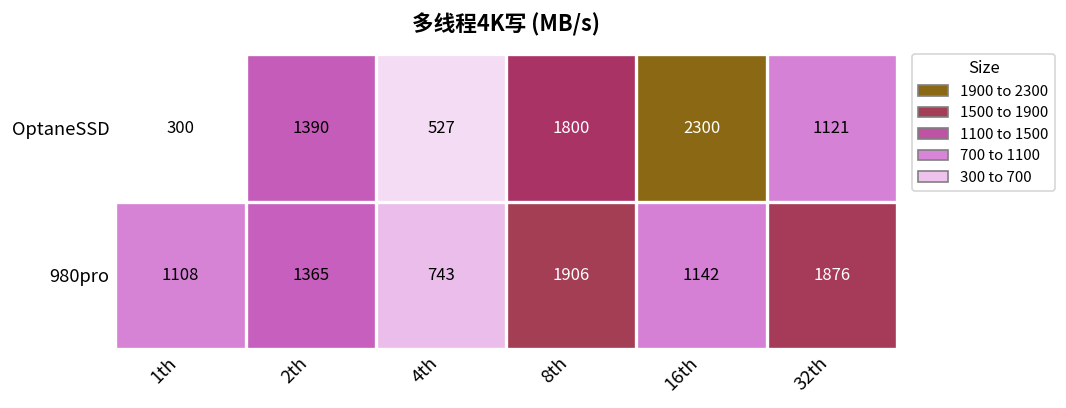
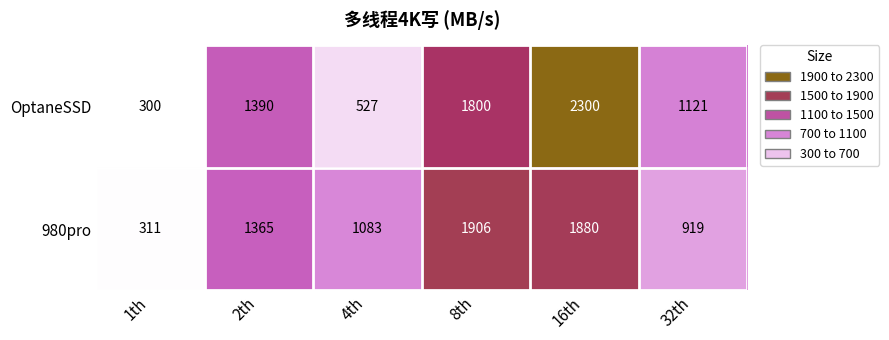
  {
    "OptaneSSD": {
      "1th": 300,
      "2th": 1390,
      "4th": 527,
      "8th": 1800,
      "16th": 2300,
      "32th": 1121
    },
    "980pro": {
-     "1th": 1108,
+     "1th": 311,
      "2th": 1365,
-     "4th": 743,
+     "4th": 1083,
      "8th": 1906,
-     "16th": 1142,
-     "32th": 1876
+     "16th": 1880,
+     "32th": 919
    }
  }
